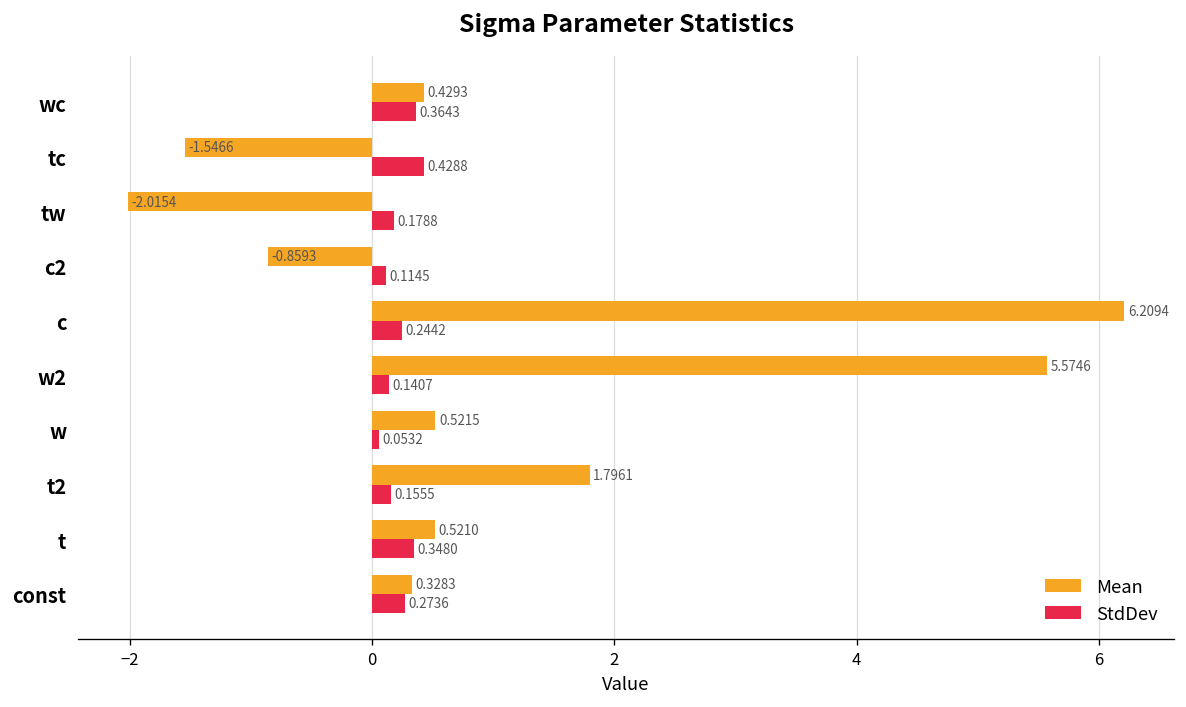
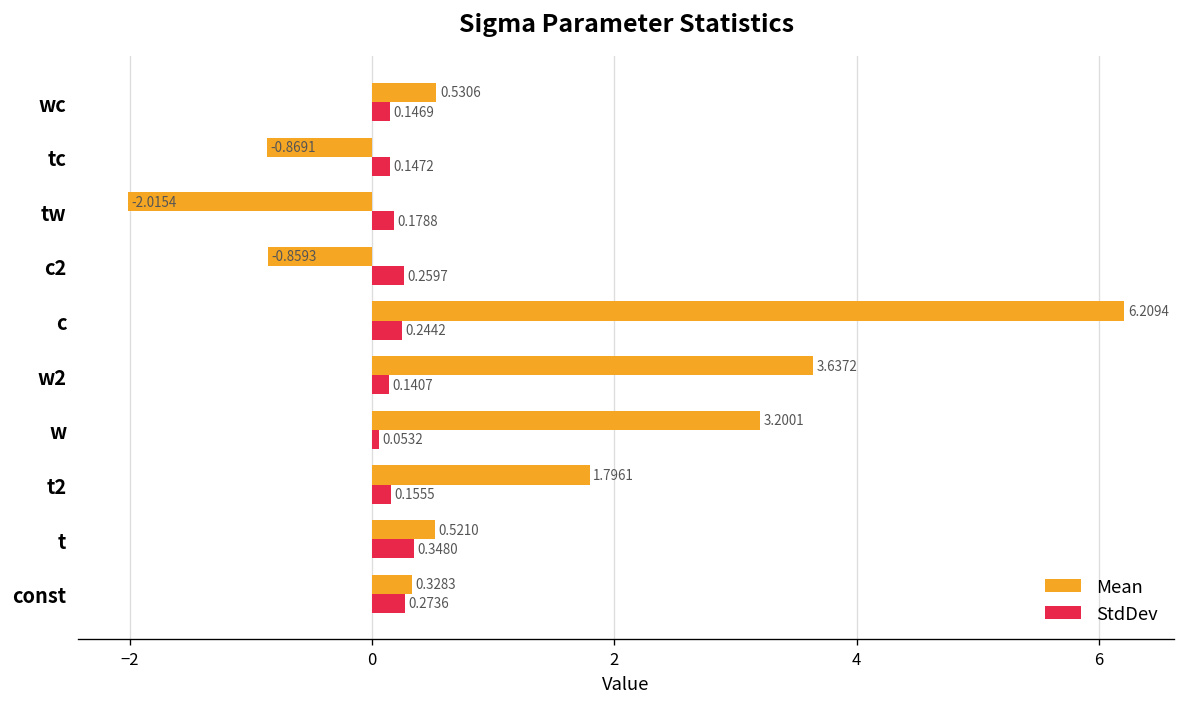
  {
    "Mean": {
-     "wc": 0.4293,
-     "tc": -1.5466,
+     "wc": 0.5306,
+     "tc": -0.8691,
      "tw": -2.0154,
      "c2": -0.8593,
      "c": 6.2094,
-     "w2": 5.5746,
-     "w": 0.5215,
+     "w2": 3.6372,
+     "w": 3.2001,
      "t2": 1.7961,
      "t": 0.5210,
      "const": 0.3283
    },
    "StdDev": {
-     "wc": 0.3643,
-     "tc": 0.4288,
+     "wc": 0.1469,
+     "tc": 0.1472,
      "tw": 0.1788,
-     "c2": 0.1145,
+     "c2": 0.2597,
      "c": 0.2442,
      "w2": 0.1407,
      "w": 0.0532,
      "t2": 0.1555,
      "t": 0.3480,
      "const": 0.2736
    }
  }
